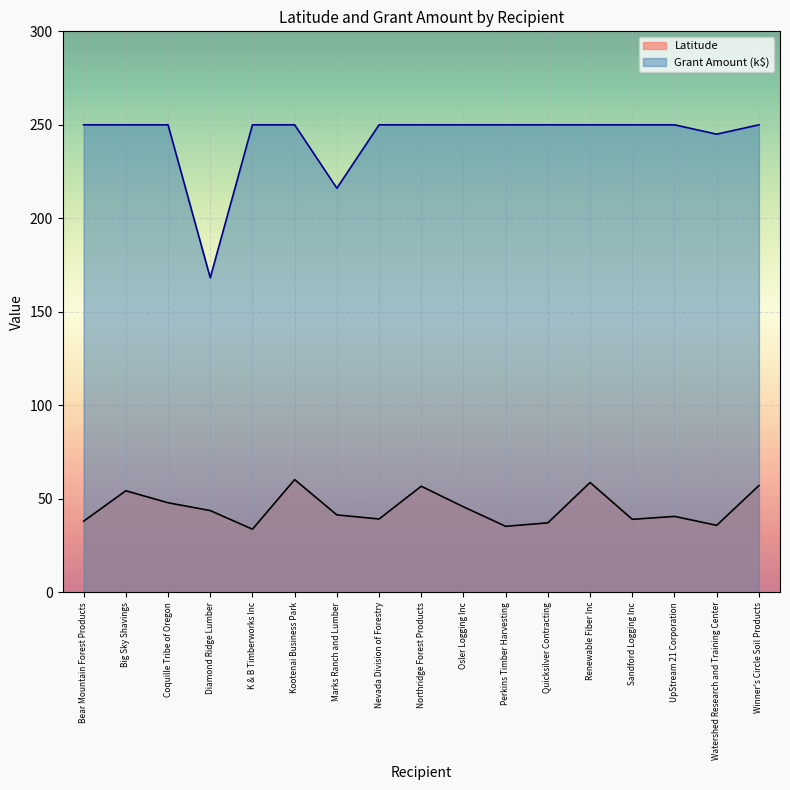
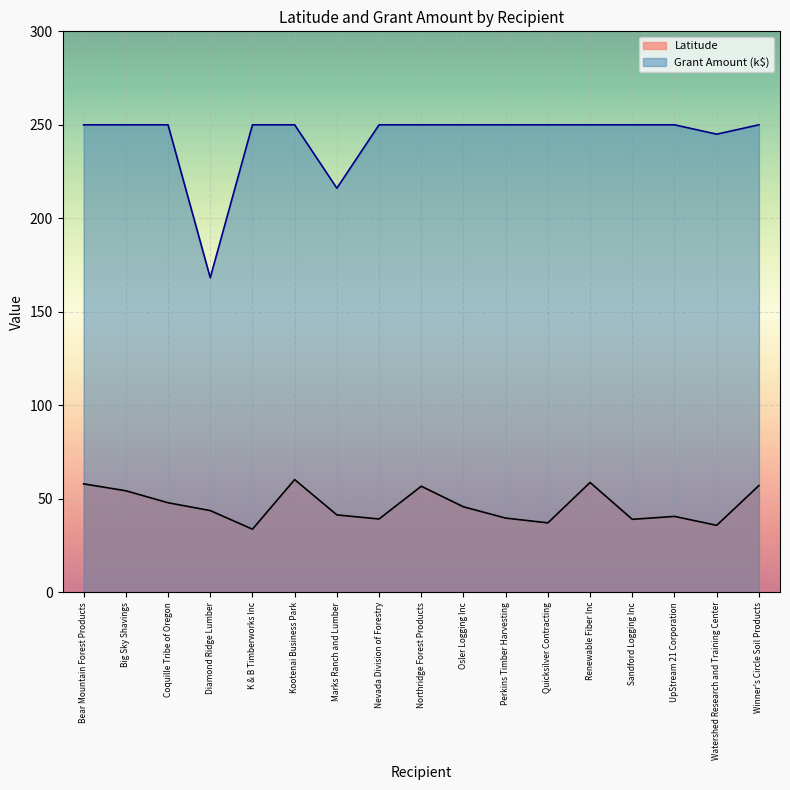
  {
    "Latitude": {
-     "Bear Mountain Forest Products": 38,
+     "Bear Mountain Forest Products": 58,
      "Big Sky Shavings": 54,
      "Coquille Tribe of Oregon": 48,
      "Diamond Ridge Lumber": 44,
      "K & B Timberworks Inc": 34,
      "Kootenai Business Park": 60,
      "Marks Ranch and Lumber": 41,
      "Nevada Division of Forestry": 39,
      "Northridge Forest Products": 57,
      "Osler Logging Inc": 46,
-     "Perkins Timber Harvesting": 35,
+     "Perkins Timber Harvesting": 40,
      "Quicksilver Contracting": 37,
      "Renewable Fiber Inc": 59,
      "Sandford Logging Inc": 39,
      "UpStream 21 Corporation": 41,
      "Watershed Research and Training Center": 36,
      "Winner's Circle Soil Products": 57
    },
    "Grant Amount (k$)": {
      "Bear Mountain Forest Products": 250,
      "Big Sky Shavings": 250,
      "Coquille Tribe of Oregon": 250,
      "Diamond Ridge Lumber": 168,
      "K & B Timberworks Inc": 250,
      "Kootenai Business Park": 250,
      "Marks Ranch and Lumber": 216,
      "Nevada Division of Forestry": 250,
      "Northridge Forest Products": 250,
      "Osler Logging Inc": 250,
      "Perkins Timber Harvesting": 250,
      "Quicksilver Contracting": 250,
      "Renewable Fiber Inc": 250,
      "Sandford Logging Inc": 250,
      "UpStream 21 Corporation": 250,
      "Watershed Research and Training Center": 245,
      "Winner's Circle Soil Products": 250
    }
  }
